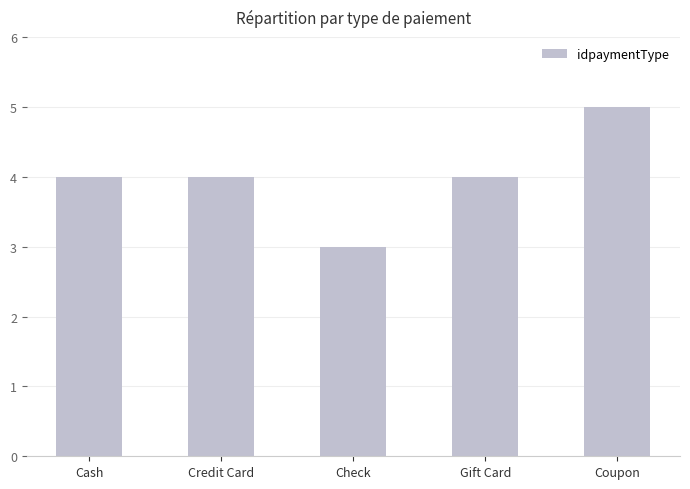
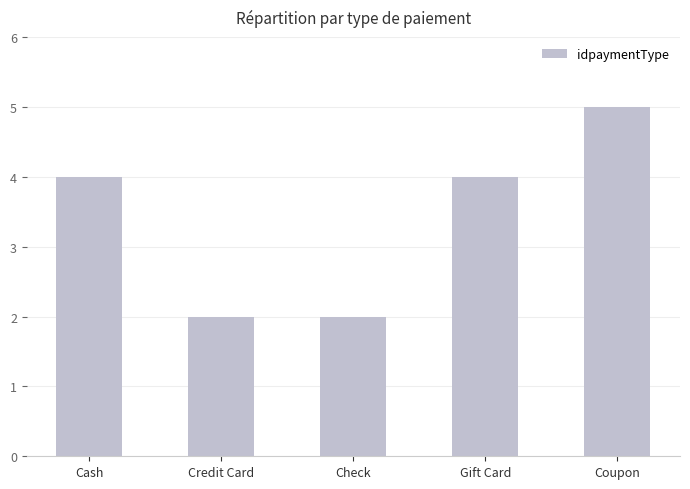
  {
    "Cash": 4,
-   "Credit Card": 4,
-   "Check": 3,
+   "Credit Card": 2,
+   "Check": 2,
    "Gift Card": 4,
    "Coupon": 5
  }
